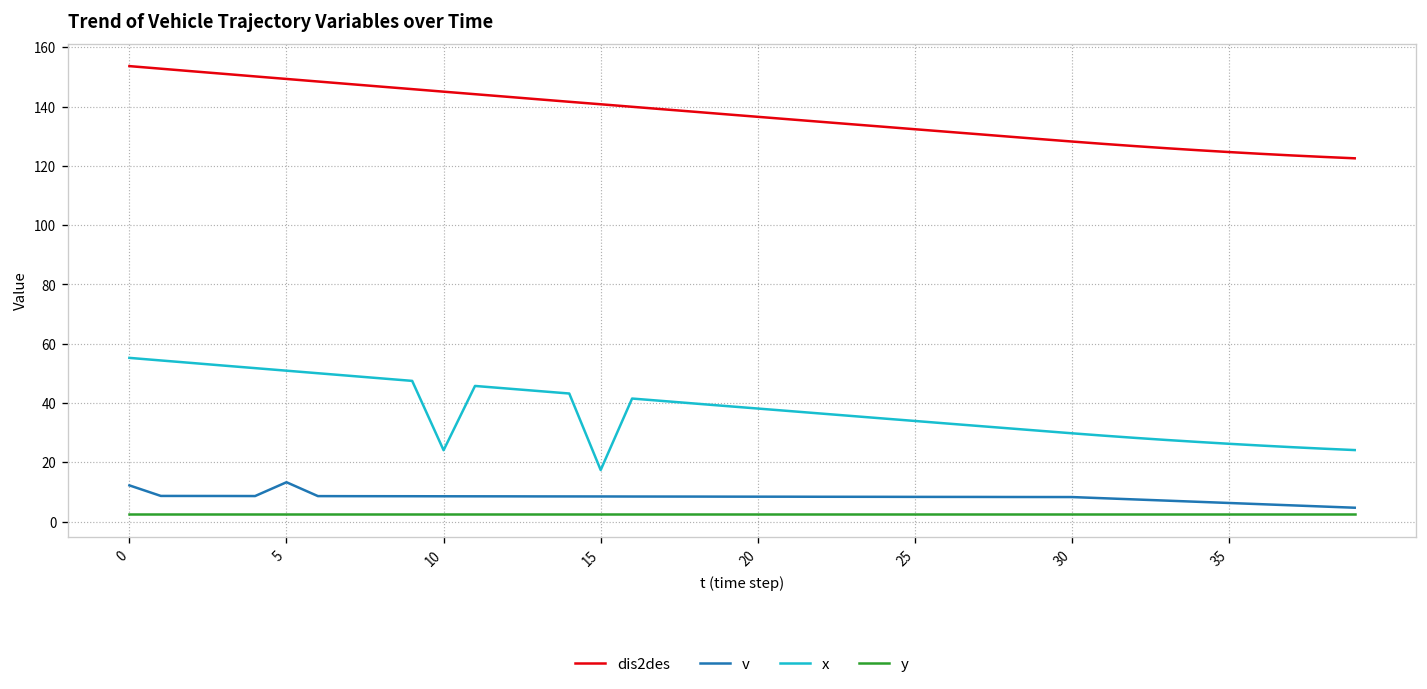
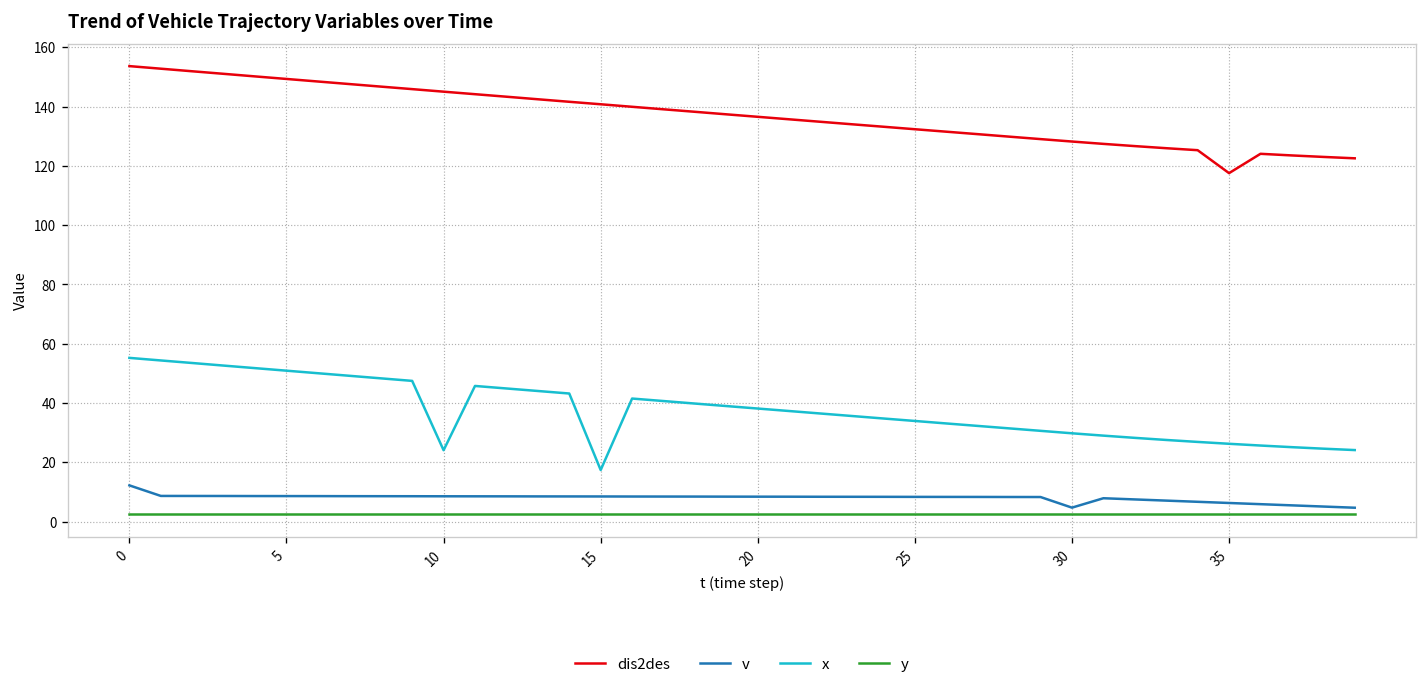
  {
    "dis2des": {
      "0": 154,
      "5": 149,
      "10": 145,
      "15": 141,
      "20": 137,
      "25": 132,
      "30": 128,
-     "35": 125
+     "35": 118
    },
    "v": {
      "0": 12,
-     "5": 13,
+     "5": 9,
      "10": 9,
      "15": 8,
      "20": 8,
      "25": 8,
-     "30": 8,
+     "30": 5,
      "35": 6
    },
    "x": {
      "0": 55,
      "5": 51,
      "10": 24,
      "15": 17,
      "20": 38,
      "25": 34,
      "30": 30,
      "35": 26
    },
    "y": {
      "0": 3,
      "5": 3,
      "10": 3,
      "15": 3,
      "20": 3,
      "25": 3,
      "30": 3,
      "35": 3
    }
  }
